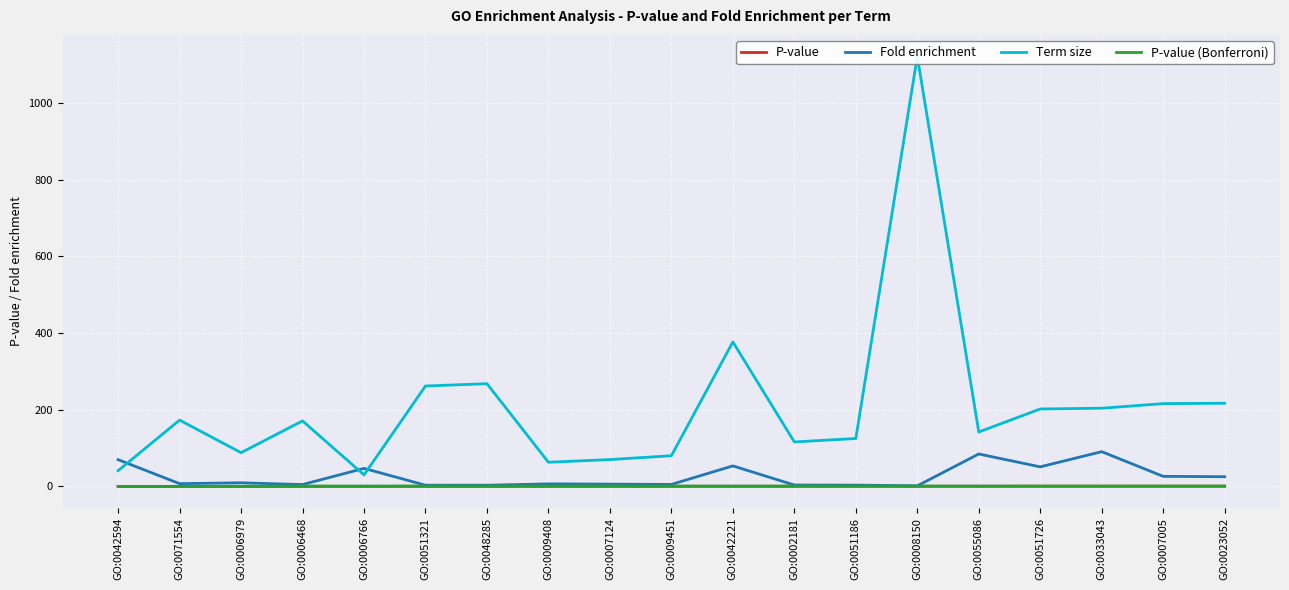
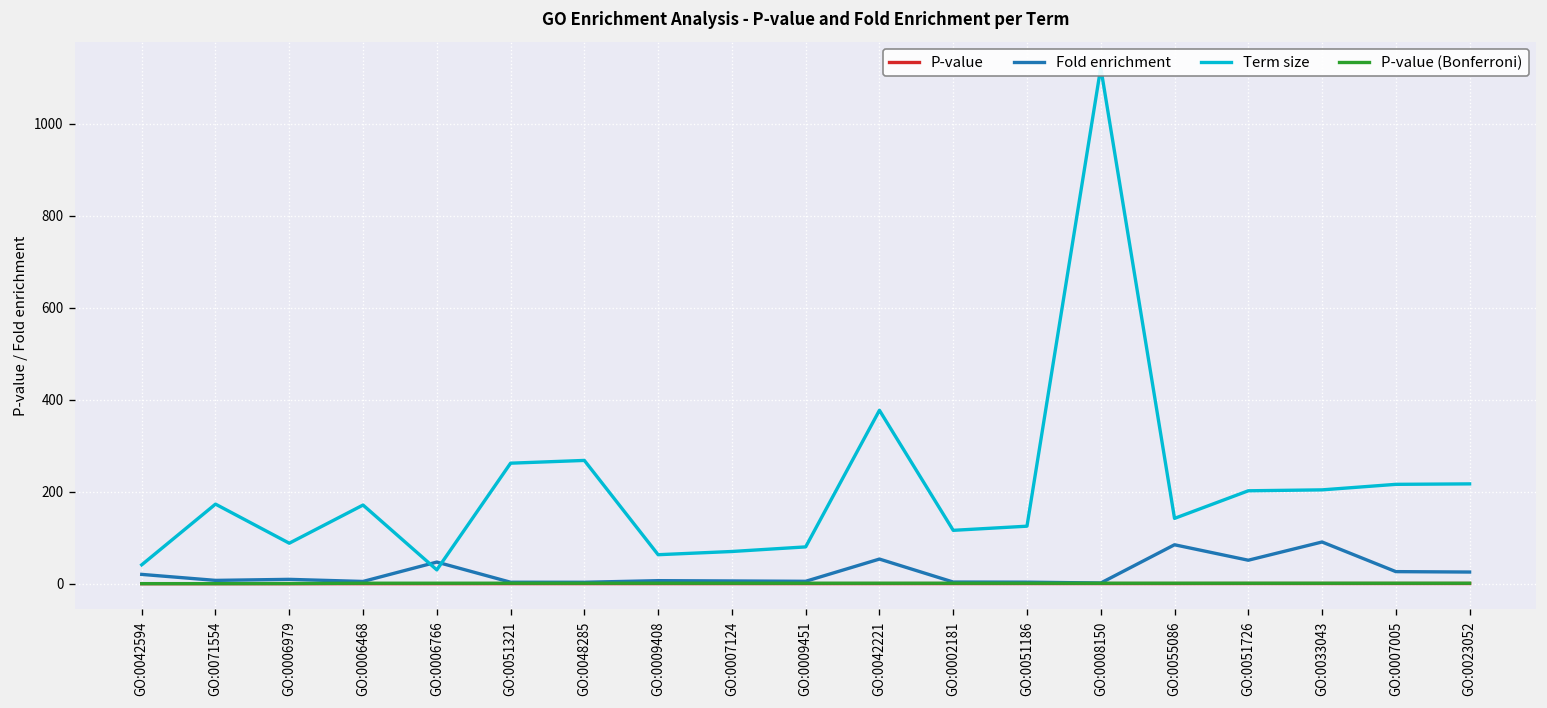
  {
    "P-value (Bonferroni)": {
      "GO:0042594": 0,
      "GO:0071554": 0,
      "GO:0006979": 0,
      "GO:0006766": 0,
      "GO:0042221": 0,
      "GO:0055086": 0,
      "GO:0051726": 0,
      "GO:0033043": 0,
      "GO:0007005": 0,
      "GO:0023052": 0
    },
    "Fold enrichment": {
-     "GO:0042594": 70,
+     "GO:0042594": 20,
      "GO:0071554": 10,
      "GO:0006979": 10,
      "GO:0006766": 50,
      "GO:0042221": 50,
      "GO:0055086": 80,
      "GO:0051726": 50,
      "GO:0033043": 90,
      "GO:0007005": 30,
      "GO:0023052": 30
    },
    "Term size": {
      "GO:0042594": 40,
      "GO:0071554": 170,
      "GO:0006979": 90,
      "GO:0006468": 170,
      "GO:0006766": 30,
      "GO:0051321": 260,
      "GO:0048285": 270,
      "GO:0009408": 60,
      "GO:0007124": 70,
      "GO:0009451": 80,
      "GO:0042221": 380,
      "GO:0002181": 120,
      "GO:0051186": 130,
      "GO:0055086": 140,
      "GO:0051726": 200,
      "GO:0033043": 200,
      "GO:0007005": 220,
      "GO:0023052": 220
    }
  }
